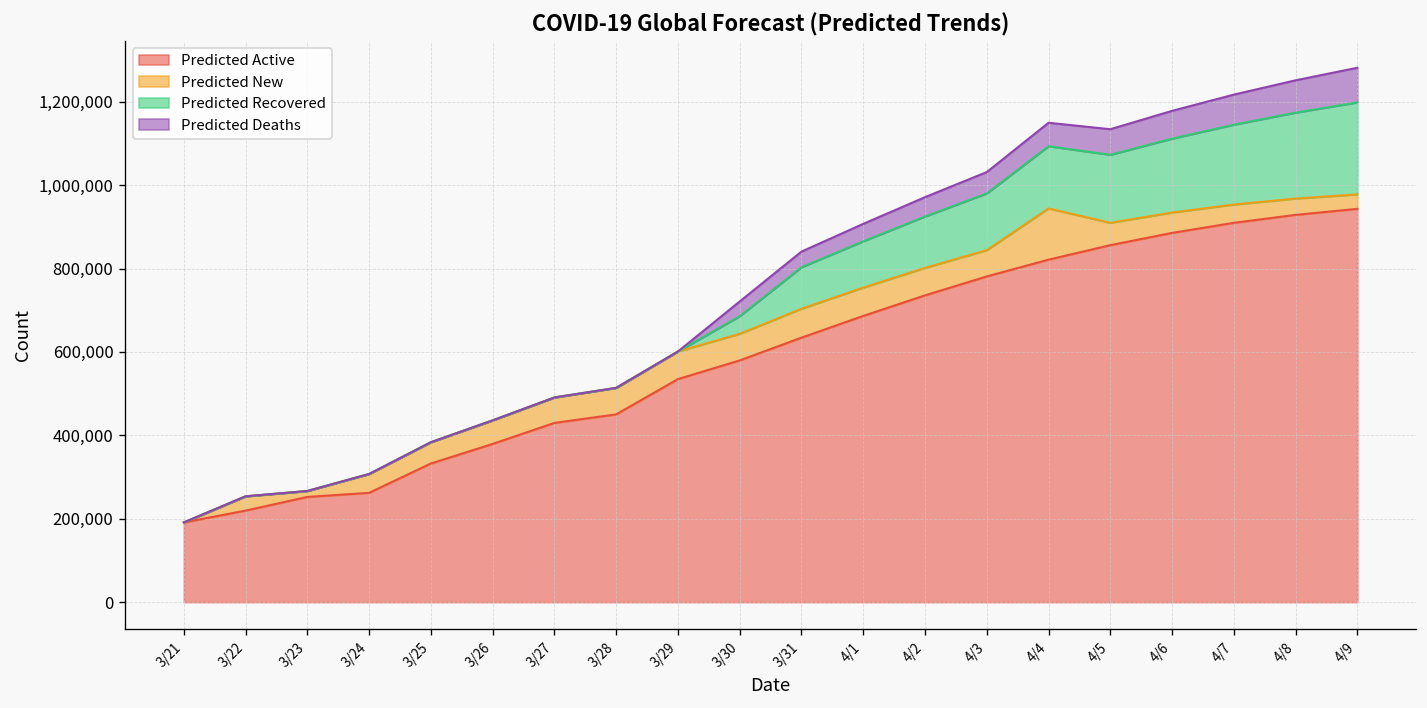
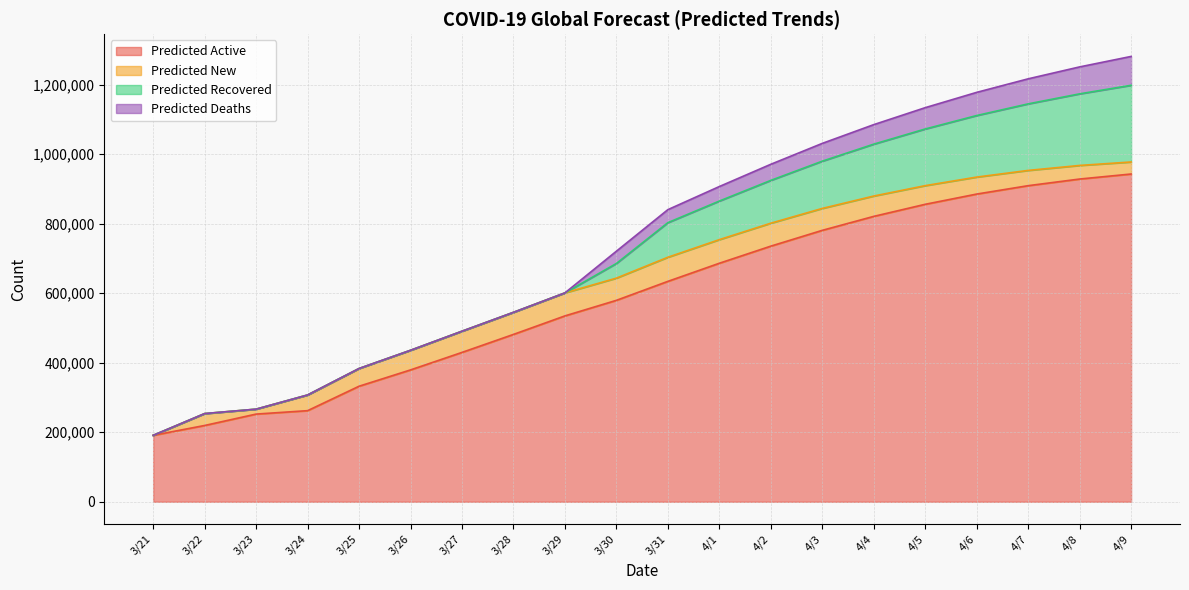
  {
    "Predicted Active": {
      "3/22": "220,000",
      "3/23": "250,000",
      "3/24": "260,000",
      "3/25": "330,000",
      "3/26": "380,000",
      "3/27": "430,000",
-     "3/28": "450,000",
+     "3/28": "480,000",
      "3/29": "530,000",
      "3/30": "580,000",
      "3/31": "630,000",
      "4/1": "690,000",
      "4/2": "740,000",
      "4/3": "780,000",
      "4/4": "820,000",
      "4/5": "860,000",
      "4/6": "890,000",
      "4/7": "910,000",
      "4/8": "930,000",
      "4/9": "940,000"
    },
    "Predicted New": {
      "3/30": "60,000",
      "3/31": "70,000",
      "4/1": "70,000",
      "4/2": "70,000",
      "4/3": "60,000",
-     "4/4": "120,000",
+     "4/4": "60,000",
      "4/5": "50,000",
      "4/6": "50,000",
      "4/7": "40,000",
      "4/8": "40,000",
      "4/9": "30,000"
    },
    "Predicted Recovered": {
      "3/30": "40,000",
      "3/31": "100,000",
      "4/1": "110,000",
      "4/2": "120,000",
      "4/3": "140,000",
      "4/4": "150,000",
      "4/5": "160,000",
      "4/6": "180,000",
      "4/7": "190,000",
      "4/8": "210,000",
      "4/9": "220,000"
    },
    "Predicted Deaths": {
      "3/30": "40,000",
      "3/31": "40,000",
      "4/1": "40,000",
      "4/2": "50,000",
      "4/3": "50,000",
      "4/4": "60,000",
      "4/5": "60,000",
      "4/6": "70,000",
      "4/7": "70,000",
      "4/8": "80,000",
      "4/9": "80,000"
    }
  }
